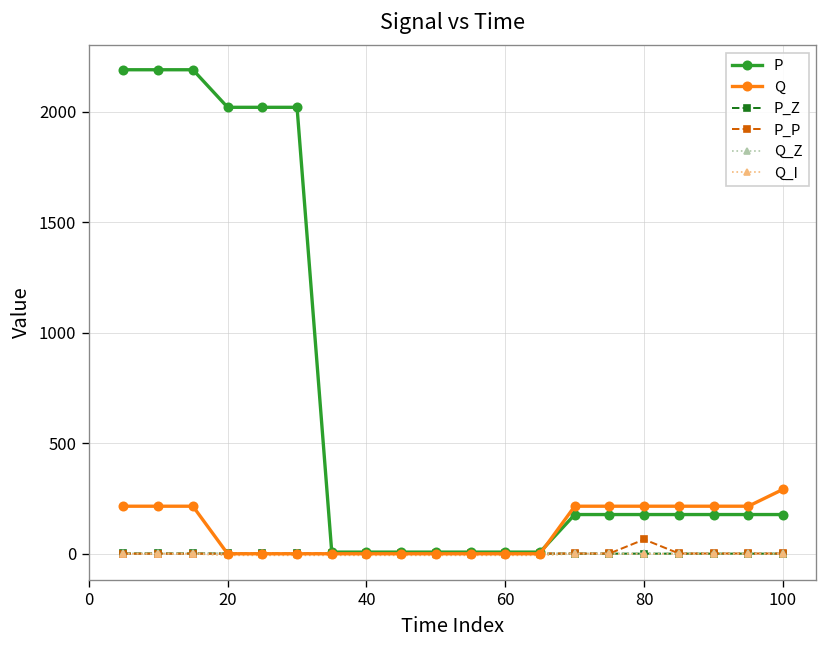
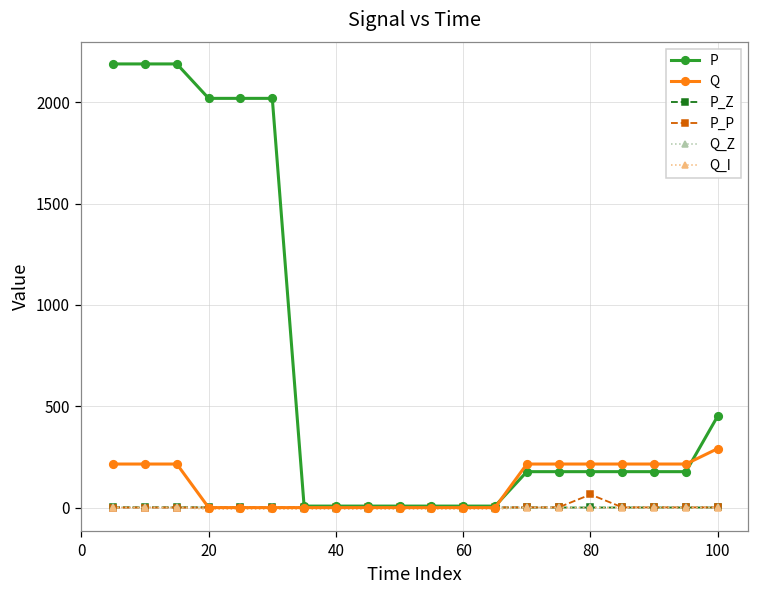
  {
    "P": {
      "20": 2020,
      "80": 180,
-     "100": 180
+     "100": 450
    }
  }
